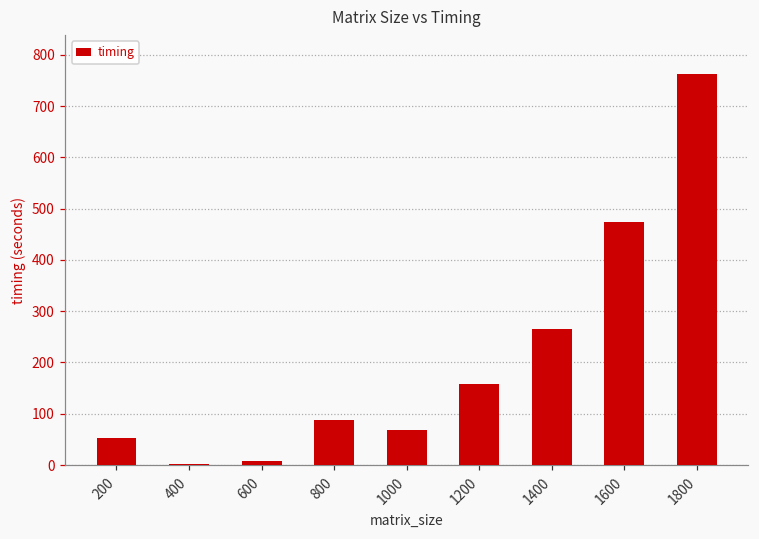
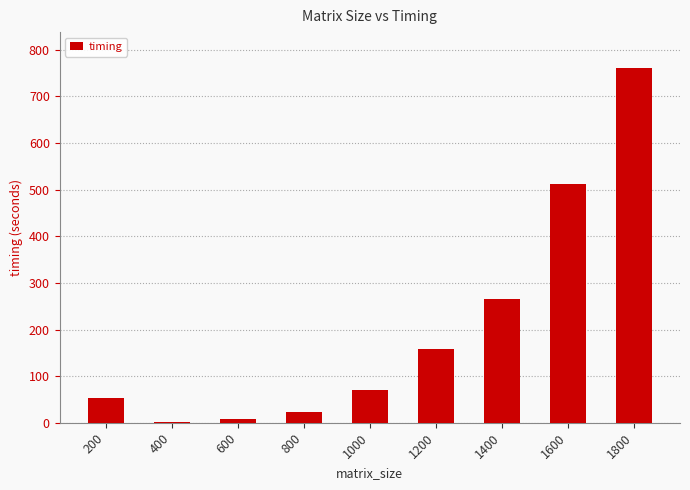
  {
    "200": 50,
    "600": 10,
-   "800": 90,
+   "800": 20,
    "1000": 70,
    "1200": 160,
    "1400": 270,
-   "1600": 470,
+   "1600": 510,
    "1800": 760
  }
